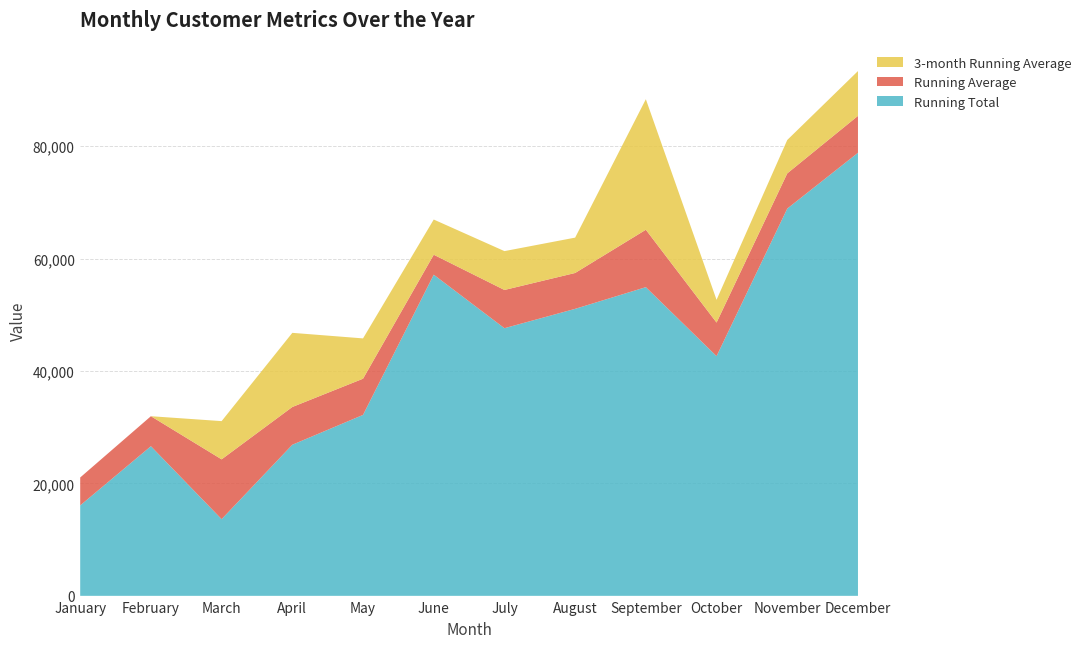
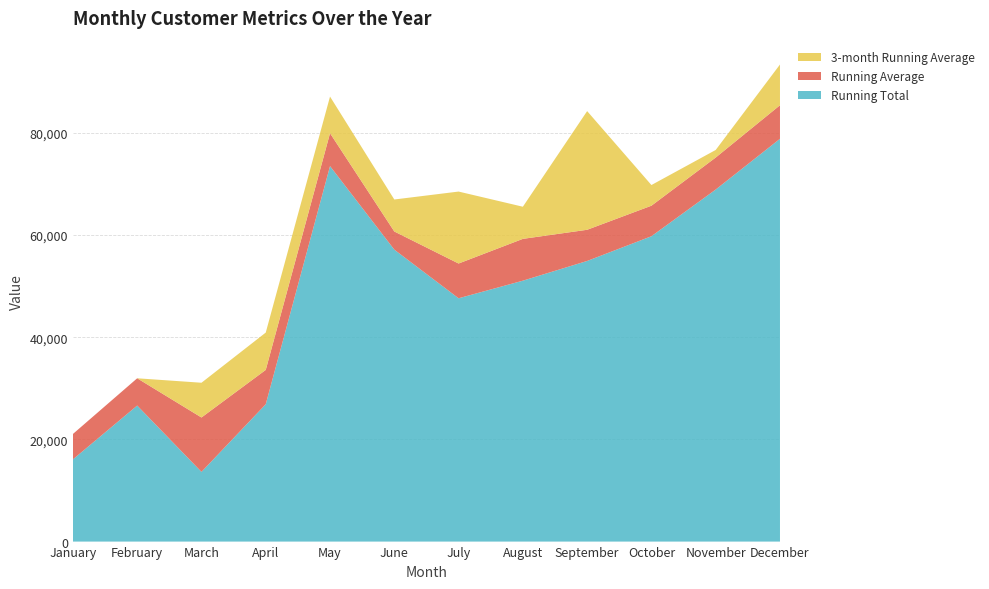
  {
    "Running Total": {
      "January": "16,000",
      "February": "27,000",
      "March": "14,000",
      "April": "27,000",
-     "May": "32,000",
+     "May": "73,000",
      "June": "57,000",
      "July": "48,000",
      "August": "51,000",
      "September": "55,000",
-     "October": "43,000",
+     "October": "60,000",
      "November": "69,000",
      "December": "79,000"
    },
    "Running Average": {
      "March": "11,000",
      "April": "7,000",
      "May": "6,000",
      "June": "4,000",
      "July": "7,000",
-     "August": "6,000",
-     "September": "10,000",
+     "August": "8,000",
+     "September": "6,000",
      "October": "6,000",
      "November": "6,000",
      "December": "7,000"
    },
    "3-month Running Average": {
      "March": "7,000",
-     "April": "13,000",
+     "April": "7,000",
      "May": "7,000",
      "June": "6,000",
-     "July": "7,000",
+     "July": "14,000",
      "August": "6,000",
      "September": "23,000",
      "October": "4,000",
-     "November": "6,000",
+     "November": "1,000",
      "December": "8,000"
    }
  }
